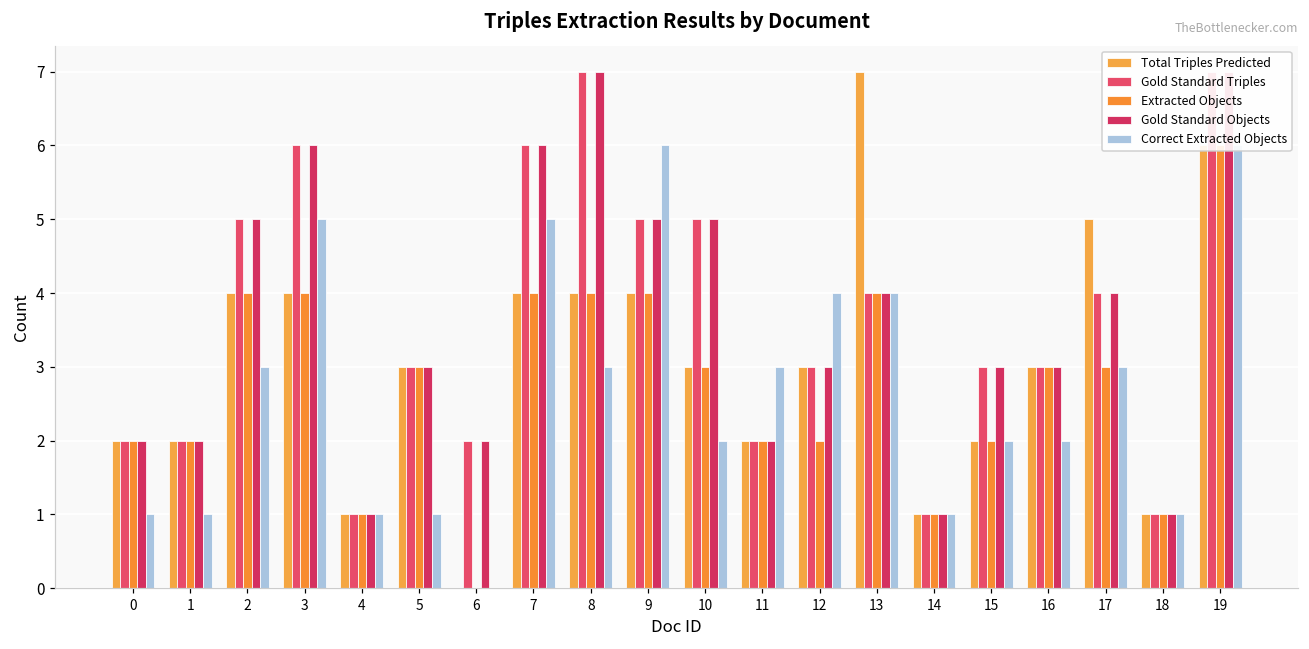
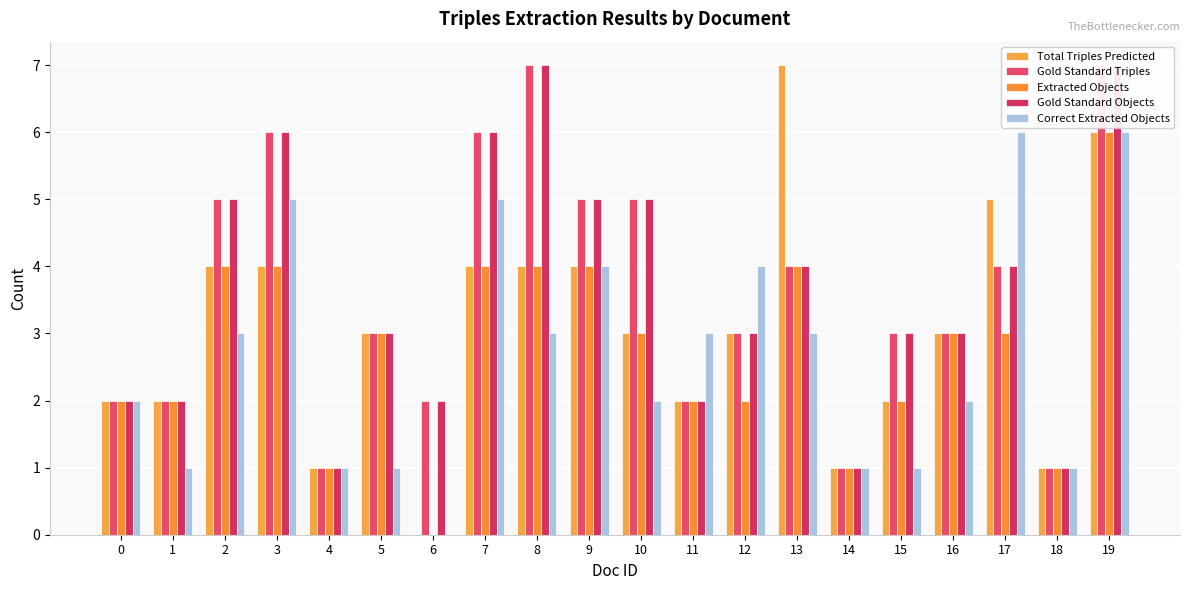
  {
    "Correct Extracted Objects": {
-     "0": 1,
+     "0": 2,
      "1": 1,
      "2": 3,
      "3": 5,
      "4": 1,
      "5": 1,
      "6": 0,
      "7": 5,
      "8": 3,
-     "9": 6,
+     "9": 4,
      "10": 2,
      "11": 3,
      "12": 4,
-     "13": 4,
+     "13": 3,
      "14": 1,
-     "15": 2,
+     "15": 1,
      "16": 2,
-     "17": 3,
+     "17": 6,
      "18": 1,
      "19": 6
    }
  }
